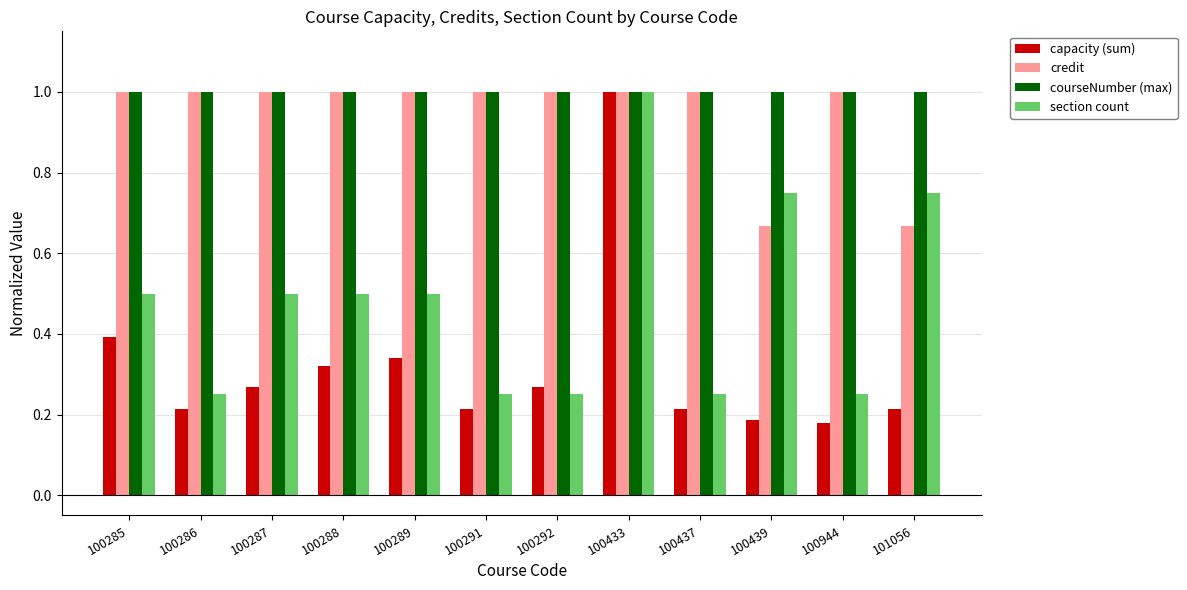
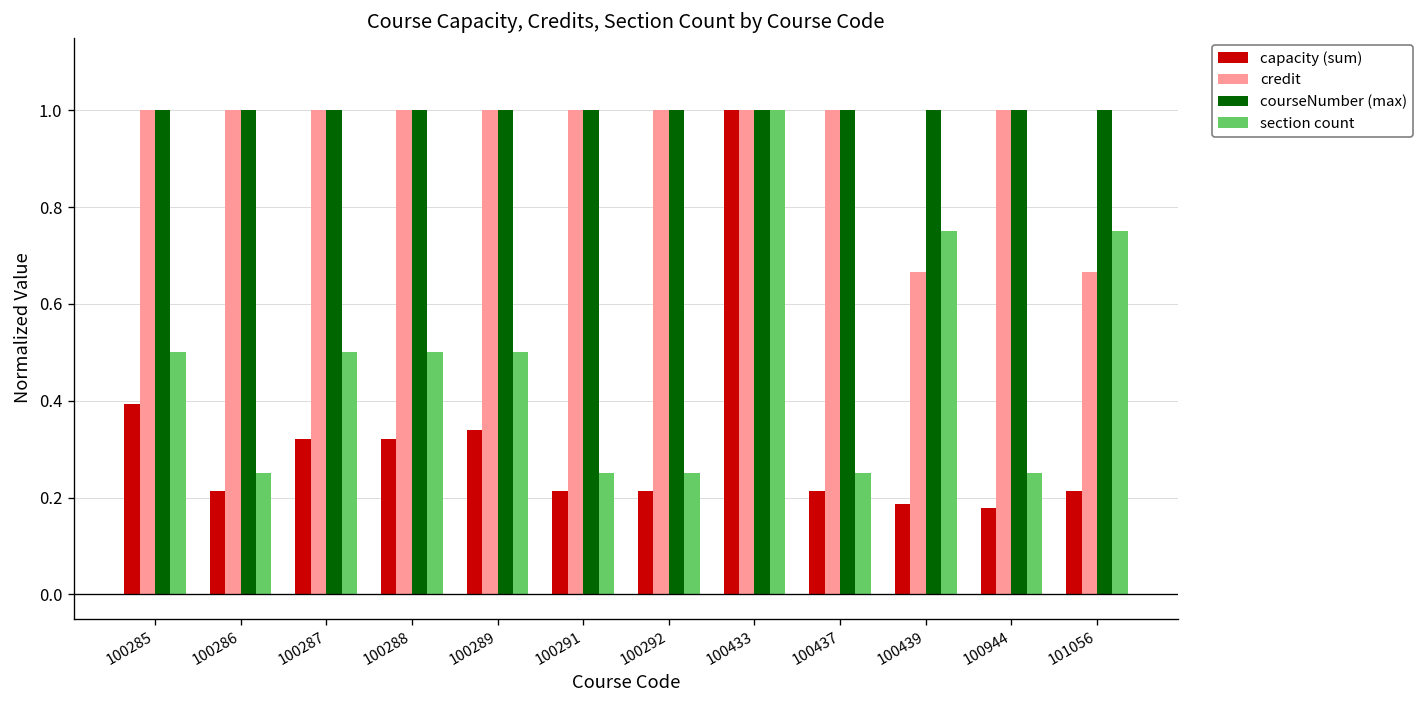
  {
    "capacity (sum)": {
      "100285": 0.39,
      "100286": 0.21,
-     "100287": 0.27,
+     "100287": 0.32,
      "100288": 0.32,
      "100289": 0.34,
      "100291": 0.21,
-     "100292": 0.27,
+     "100292": 0.21,
      "100433": 1.00,
      "100437": 0.21,
      "100439": 0.19,
      "100944": 0.18,
      "101056": 0.21
    },
    "credit": {
      "100285": 1.00,
      "100286": 1.00,
      "100287": 1.00,
      "100288": 1.00,
      "100289": 1.00,
      "100291": 1.00,
      "100292": 1.00,
      "100433": 1.00,
      "100437": 1.00,
      "100439": 0.67,
      "100944": 1.00,
      "101056": 0.67
    },
    "courseNumber (max)": {
      "100285": 1.00,
      "100286": 1.00,
      "100287": 1.00,
      "100288": 1.00,
      "100289": 1.00,
      "100291": 1.00,
      "100292": 1.00,
      "100433": 1.00,
      "100437": 1.00,
      "100439": 1.00,
      "100944": 1.00,
      "101056": 1.00
    },
    "section count": {
      "100285": 0.50,
      "100286": 0.25,
      "100287": 0.50,
      "100288": 0.50,
      "100289": 0.50,
      "100291": 0.25,
      "100292": 0.25,
      "100433": 1.00,
      "100437": 0.25,
      "100439": 0.75,
      "100944": 0.25,
      "101056": 0.75
    }
  }
